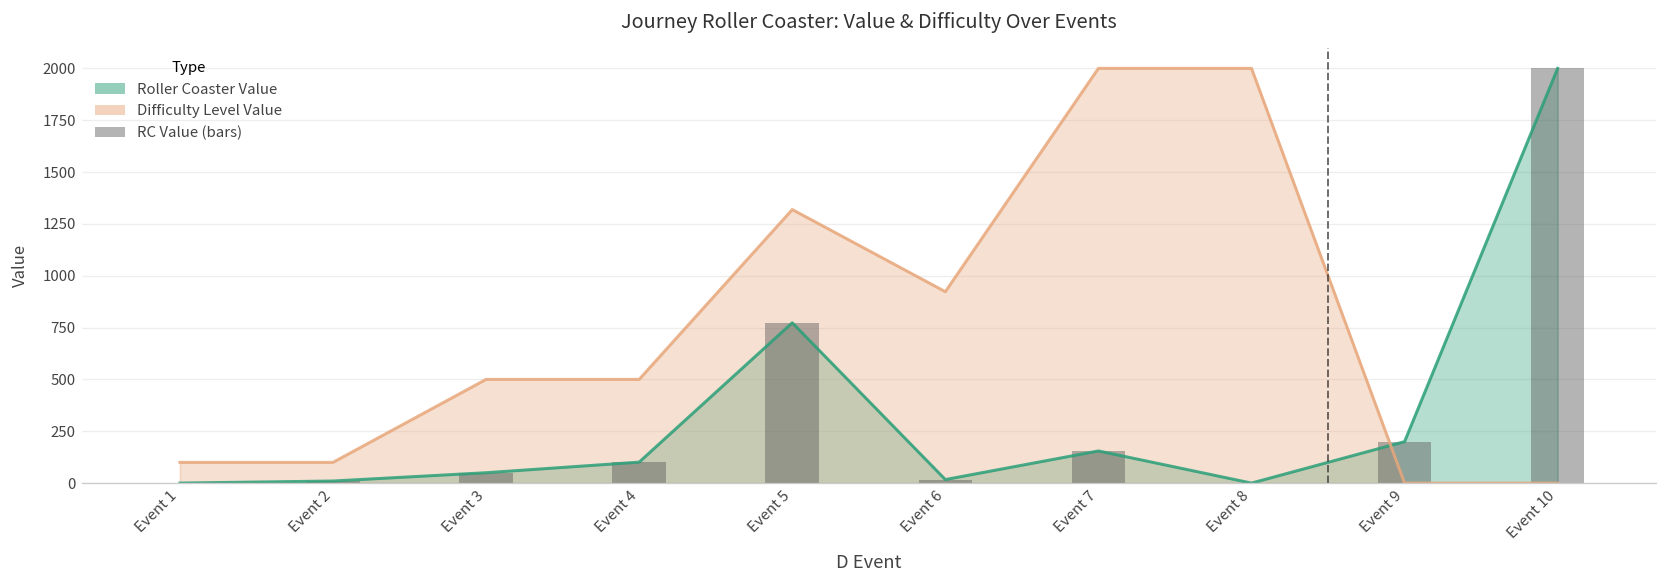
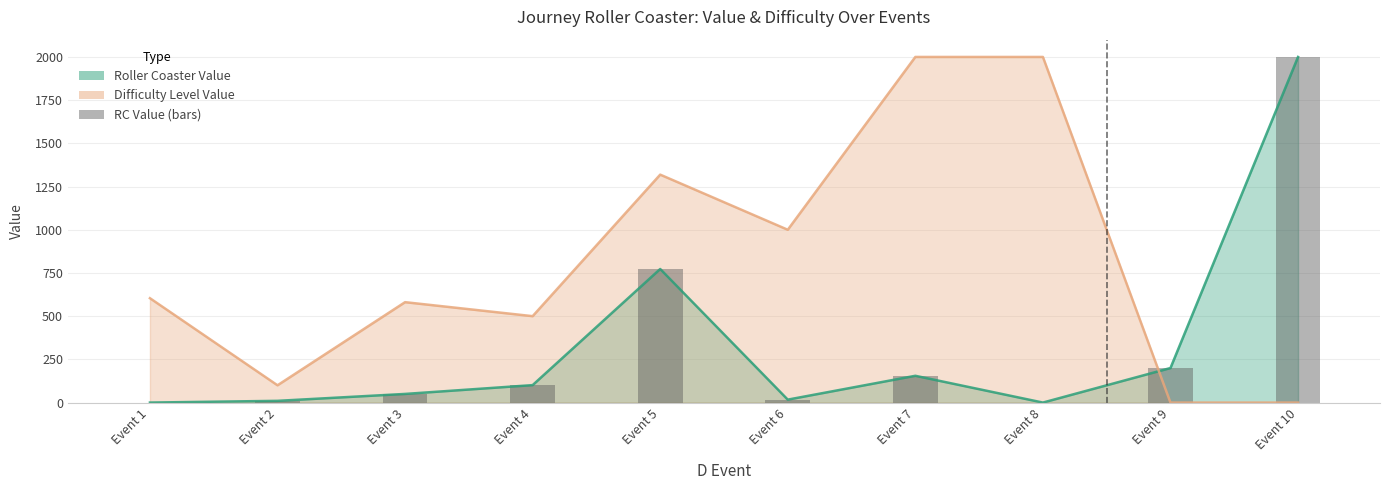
  {
    "Roller Coaster Value": {
      "Event 1": 0,
      "Event 2": 10,
      "Event 3": 50,
      "Event 4": 100,
      "Event 5": 770,
      "Event 6": 20,
      "Event 7": 160,
      "Event 8": 0,
      "Event 9": 200,
      "Event 10": 2000
    },
    "Difficulty Level Value": {
-     "Event 1": 100,
+     "Event 1": 600,
      "Event 2": 100,
-     "Event 3": 500,
+     "Event 3": 580,
      "Event 4": 500,
      "Event 5": 1320,
-     "Event 6": 920,
+     "Event 6": 1000,
      "Event 7": 2000,
      "Event 8": 2000,
      "Event 9": 0,
      "Event 10": 0
    }
  }
